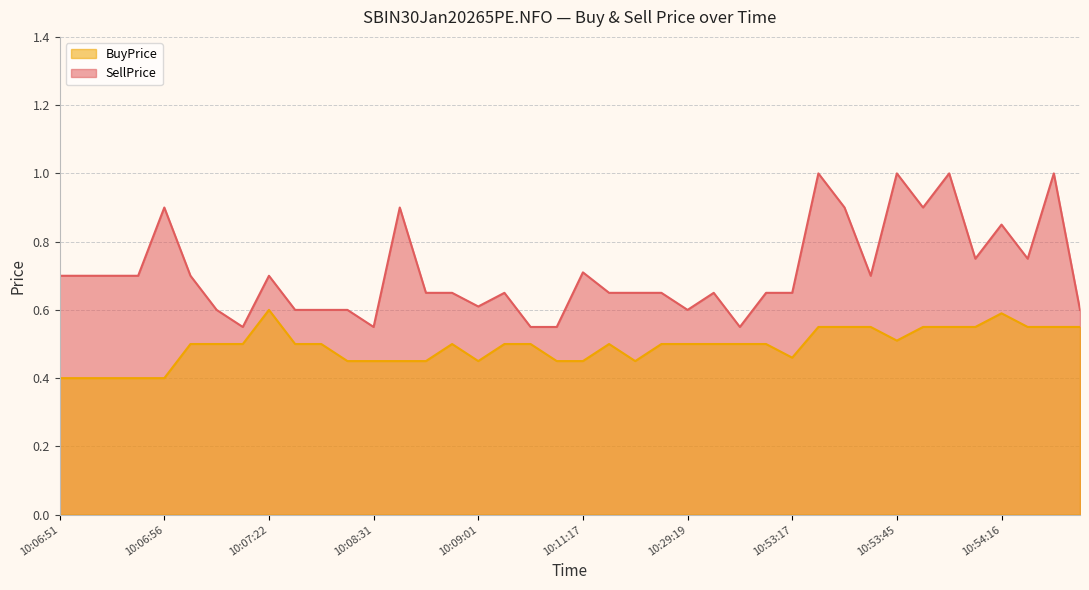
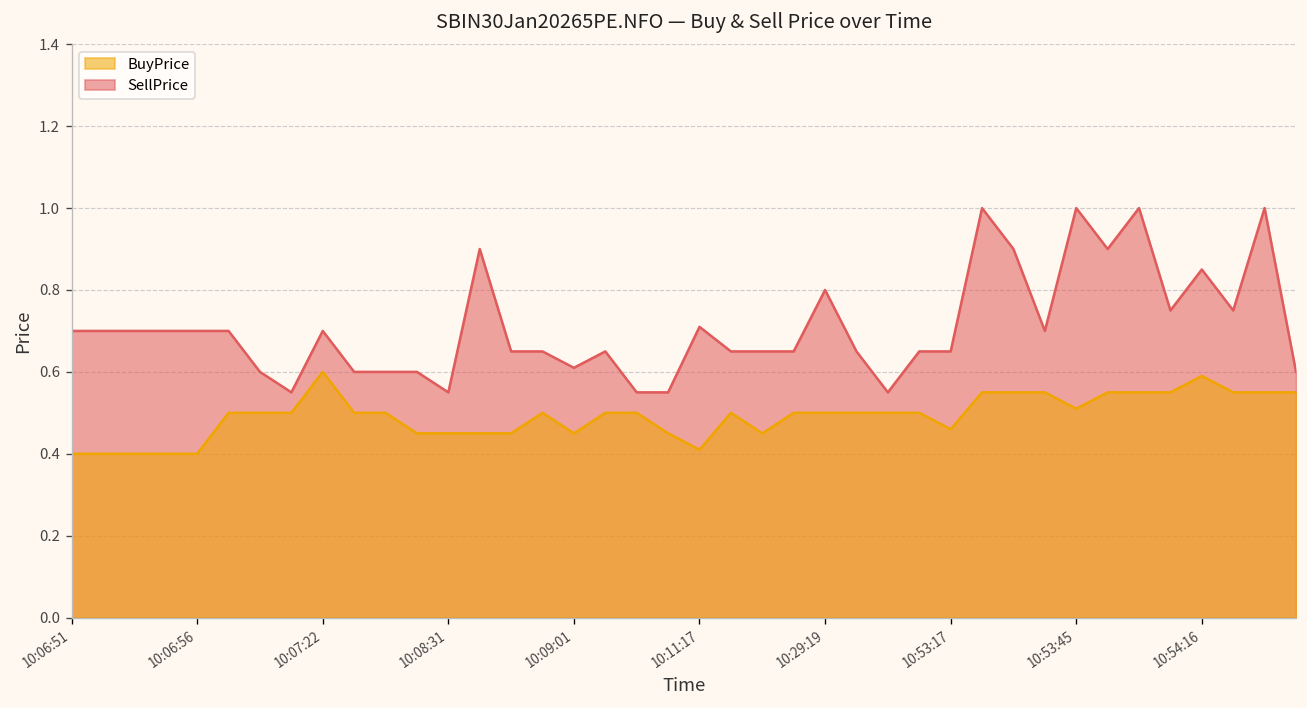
  {
    "BuyPrice": {
      "10:06:56": 0.40,
      "10:07:22": 0.60,
      "10:08:31": 0.45,
      "10:09:01": 0.45,
-     "10:11:17": 0.45,
+     "10:11:17": 0.41,
      "10:29:19": 0.50,
      "10:53:17": 0.46,
      "10:53:45": 0.51,
      "10:54:16": 0.59
    },
    "SellPrice": {
-     "10:06:56": 0.9,
+     "10:06:56": 0.7,
      "10:07:22": 0.7,
      "10:08:31": 0.55,
      "10:09:01": 0.61,
      "10:11:17": 0.71,
-     "10:29:19": 0.6,
+     "10:29:19": 0.8,
      "10:53:17": 0.65,
      "10:53:45": 1.0,
      "10:54:16": 0.85
    }
  }
